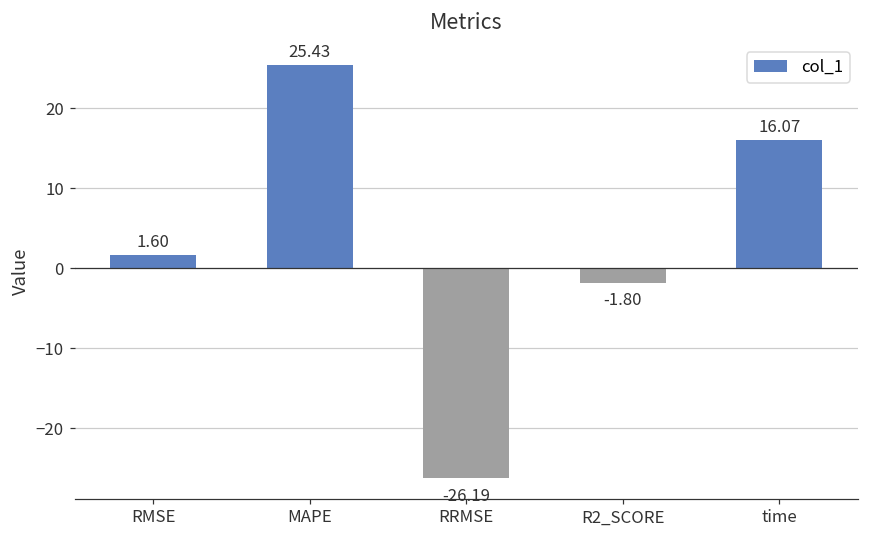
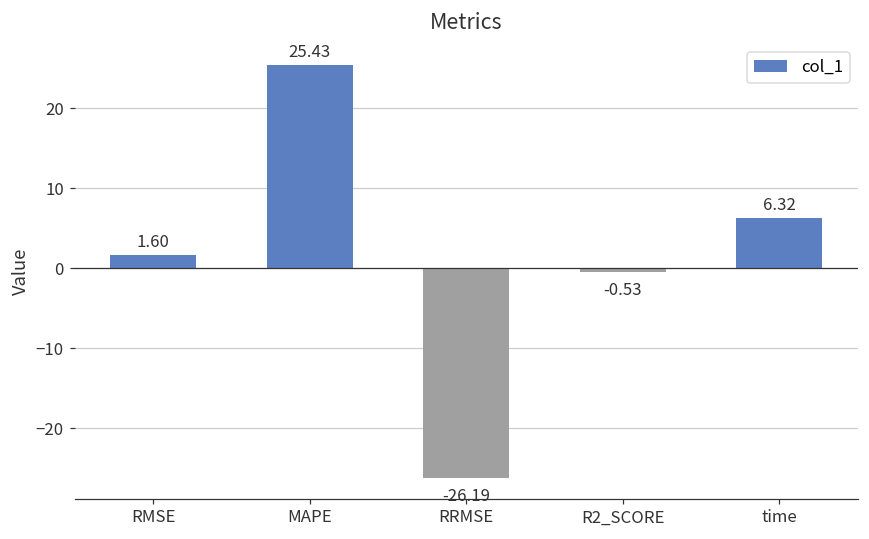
  {
    "RMSE": 1.60,
    "MAPE": 25.43,
    "RRMSE": -26.19,
-   "R2_SCORE": -1.80,
-   "time": 16.07
+   "R2_SCORE": -0.53,
+   "time": 6.32
  }
